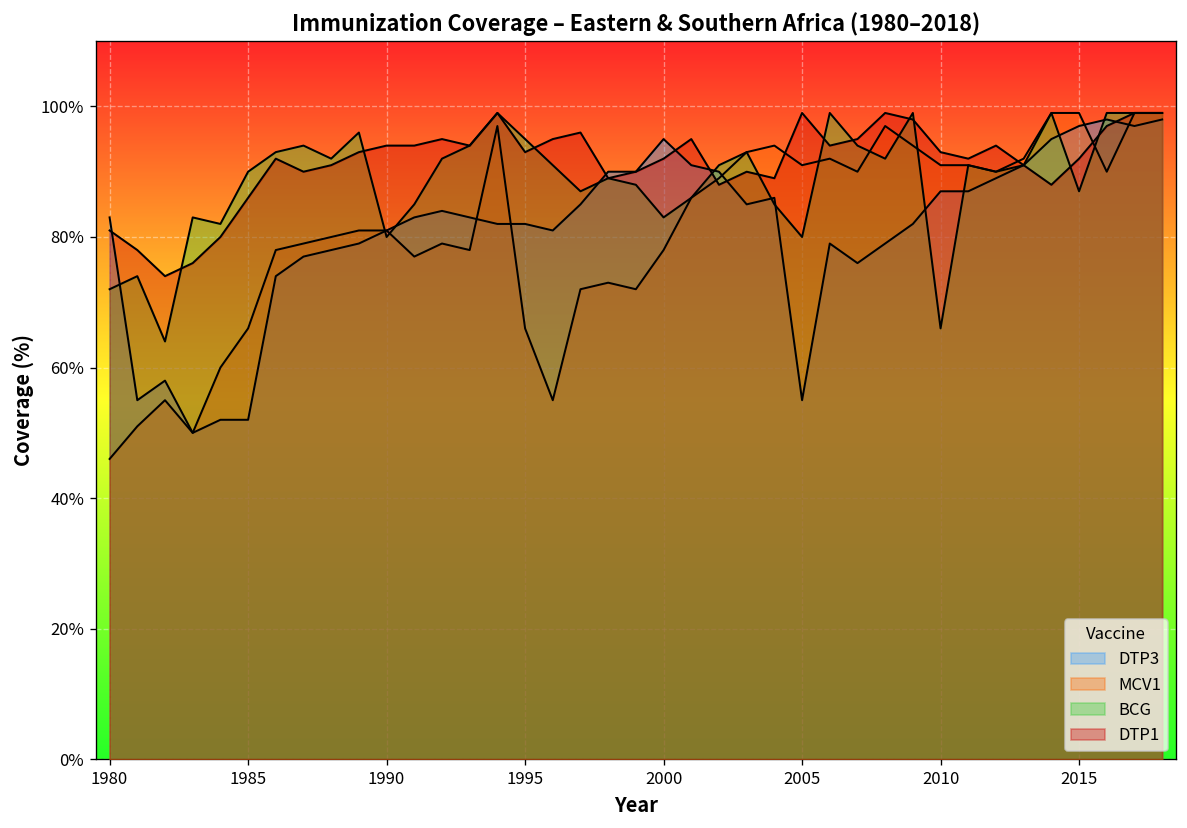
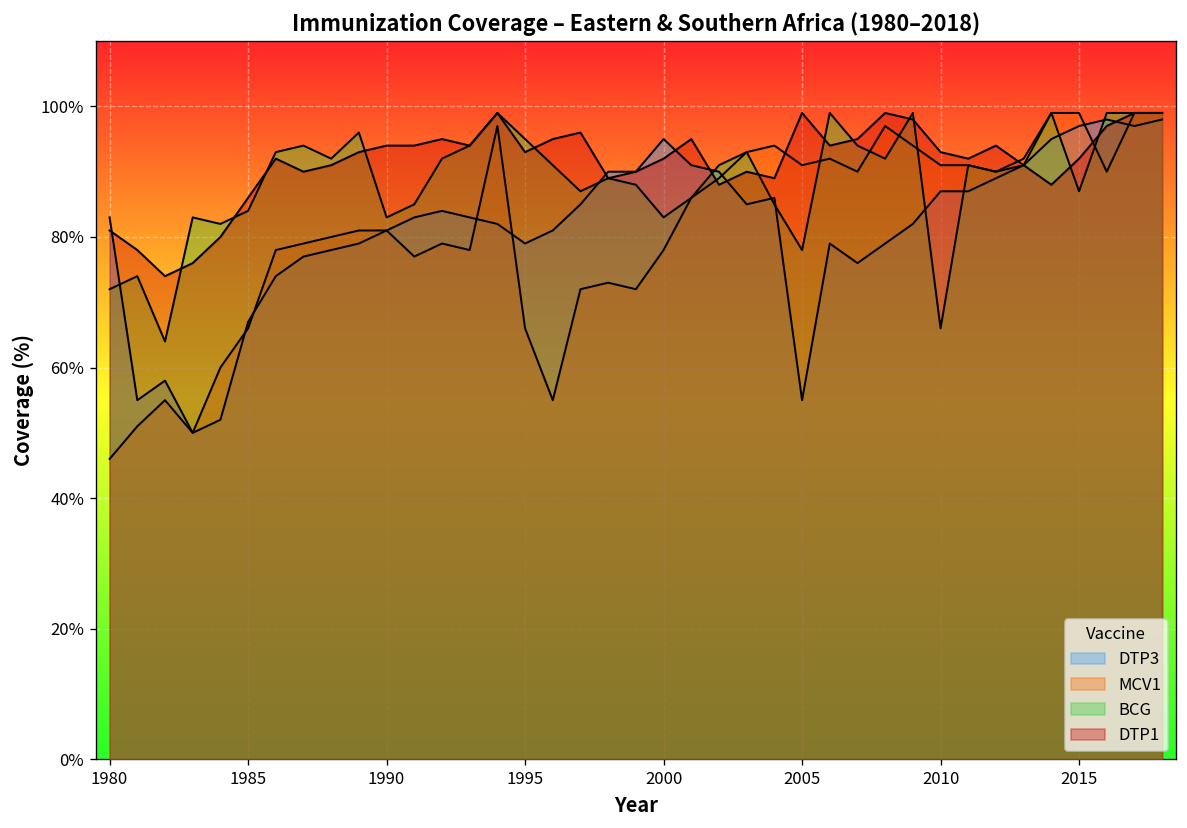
  {
    "DTP3": {
      "1980": "83%",
-     "1985": "52%",
-     "1995": "82%",
+     "1985": "67%",
+     "1995": "79%",
      "2000": "95%",
      "2005": "55%",
      "2010": "87%",
      "2015": "97%"
    },
    "BCG": {
      "1980": "72%",
-     "1985": "90%",
-     "1990": "80%",
+     "1985": "84%",
+     "1990": "83%",
      "1995": "95%",
      "2000": "83%",
-     "2005": "80%",
+     "2005": "78%",
      "2010": "66%",
      "2015": "87%"
    }
  }
